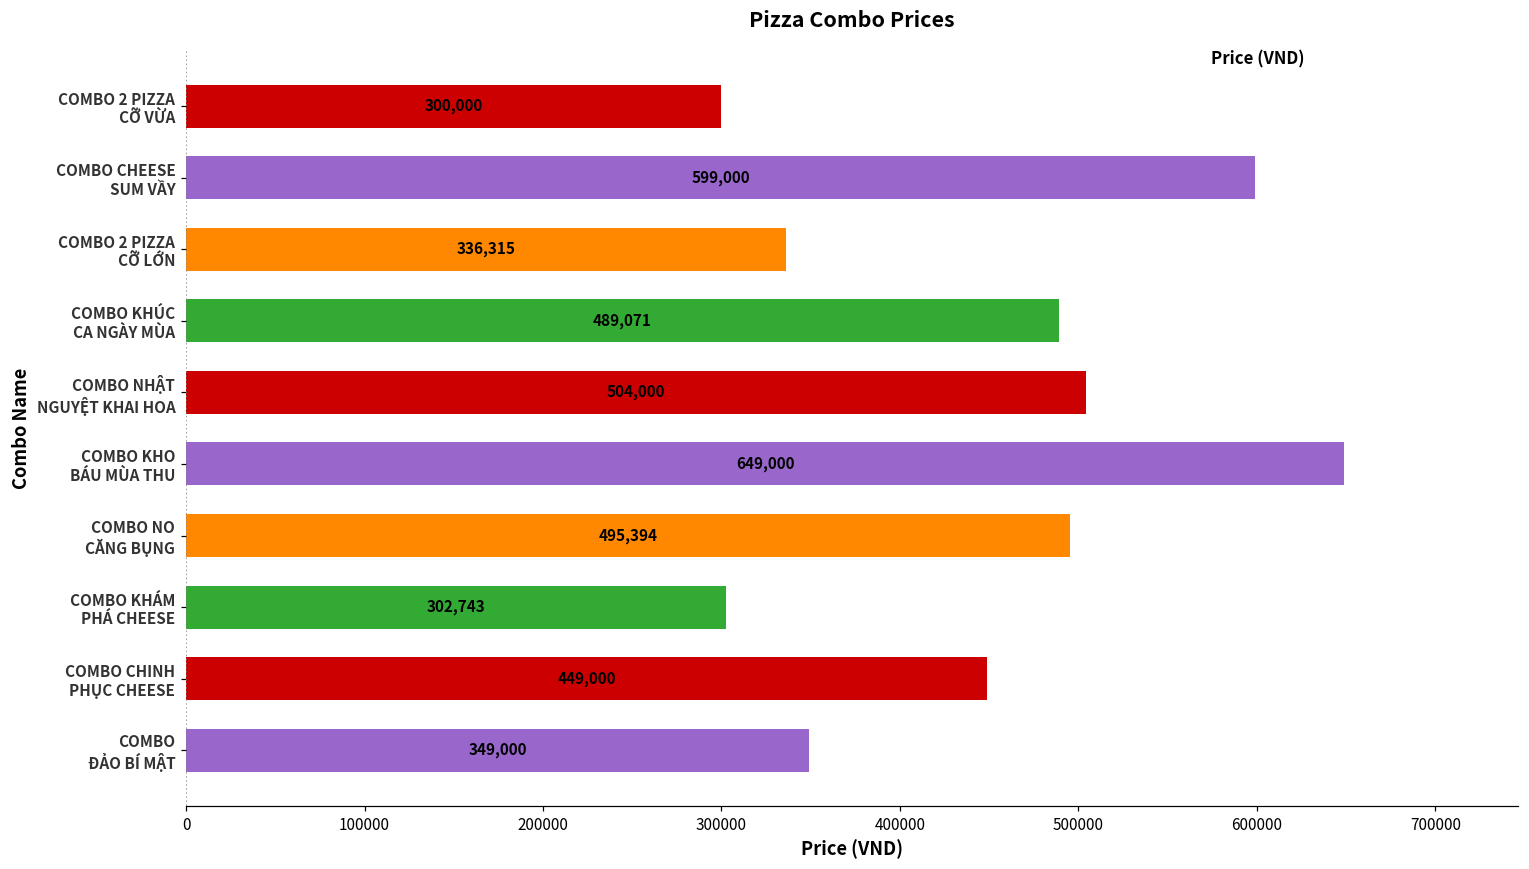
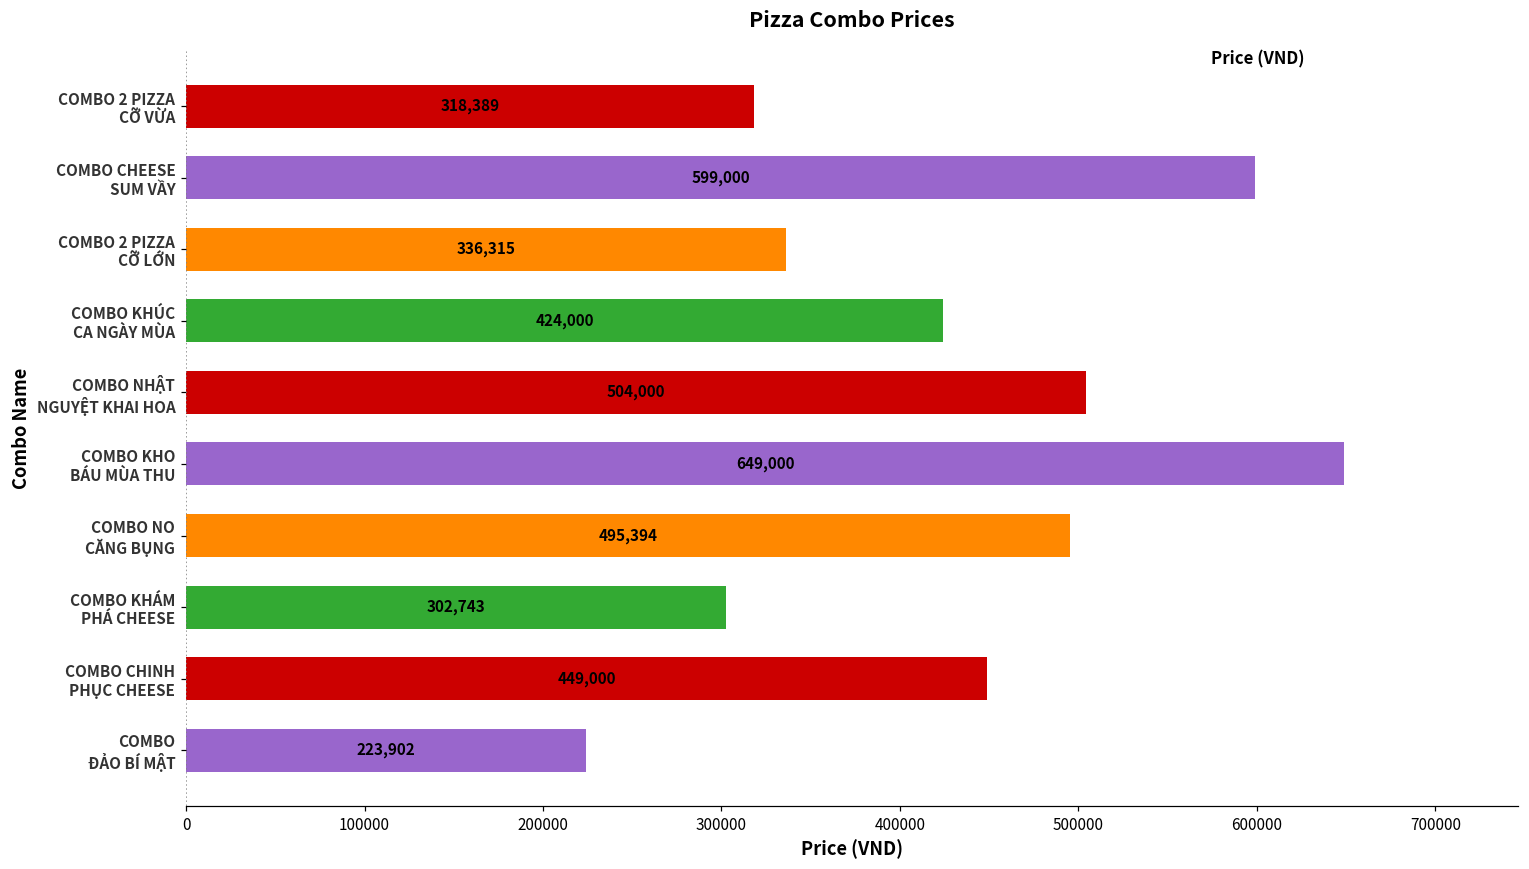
  {
-   "COMBO 2 PIZZA CỠ VỪA": "300,000",
+   "COMBO 2 PIZZA CỠ VỪA": "318,389",
    "COMBO CHEESE SUM VẦY": "599,000",
    "COMBO 2 PIZZA CỠ LỚN": "336,315",
-   "COMBO KHÚC CA NGÀY MÙA": "489,071",
+   "COMBO KHÚC CA NGÀY MÙA": "424,000",
    "COMBO NHẬT NGUYỆT KHAI HOA": "504,000",
    "COMBO KHO BÁU MÙA THU": "649,000",
    "COMBO NO CĂNG BỤNG": "495,394",
    "COMBO KHÁM PHÁ CHEESE": "302,743",
    "COMBO CHINH PHỤC CHEESE": "449,000",
-   "COMBO ĐẢO BÍ MẬT": "349,000"
+   "COMBO ĐẢO BÍ MẬT": "223,902"
  }
